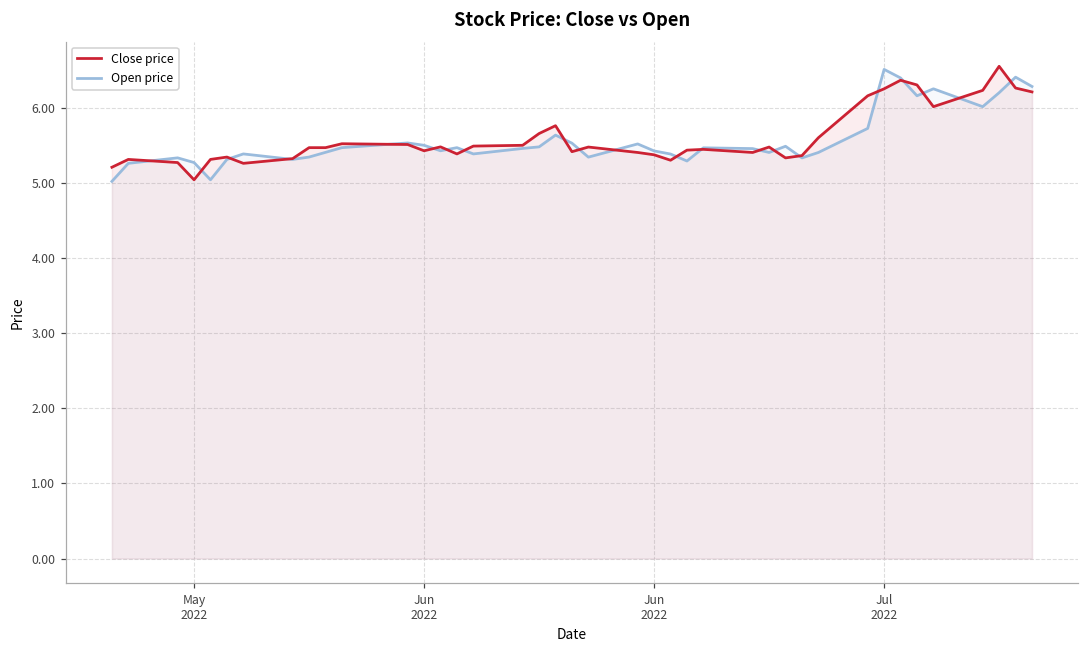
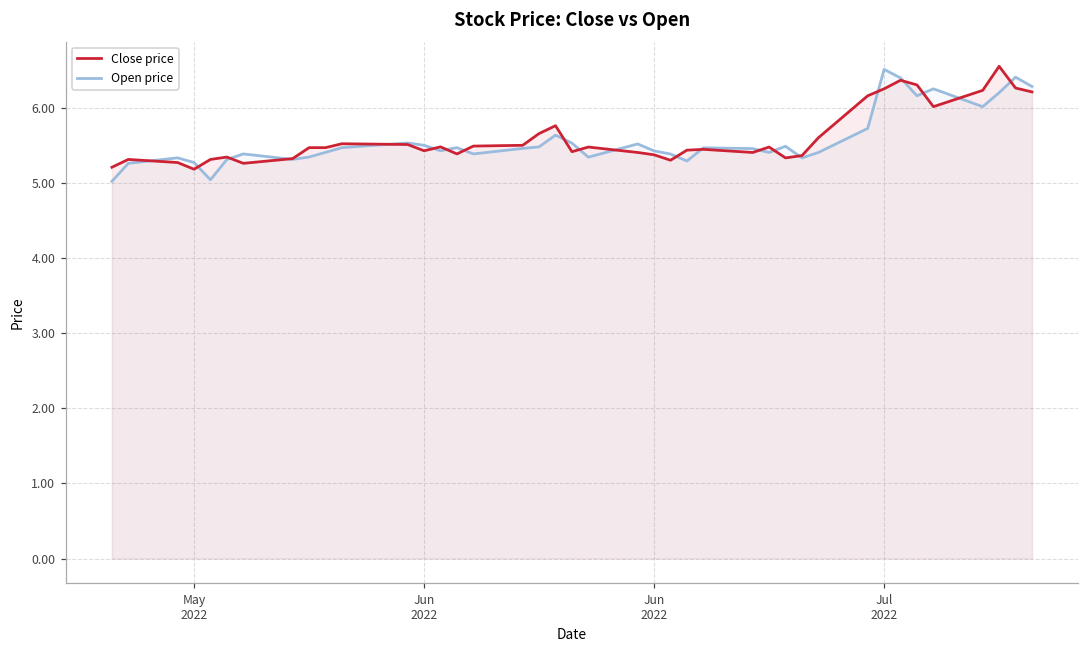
  {
    "Close price": {
-     "May 2022": 5.0,
+     "May 2022": 5.2,
      "Jul 2022": 6.3
    },
    "Open price": {
      "May 2022": 5.3,
      "Jul 2022": 6.5
    }
  }
